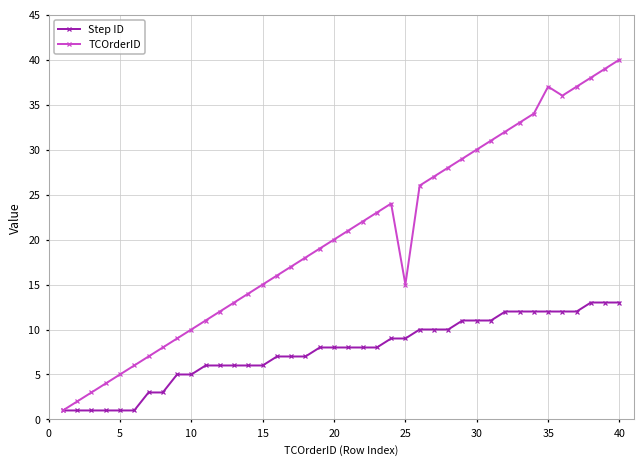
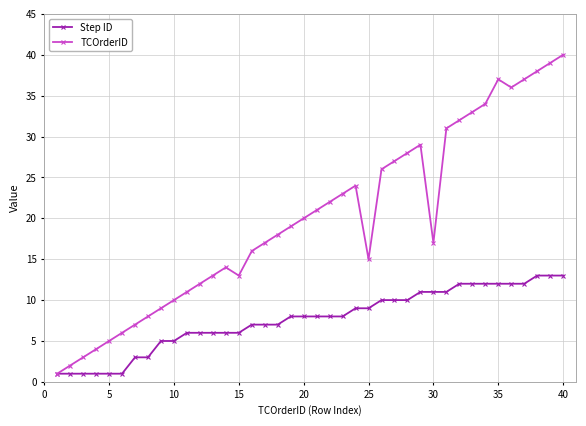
  {
    "Step ID": {
      "5": 1,
      "10": 5,
      "15": 6,
      "20": 8,
      "25": 9,
      "30": 11,
      "35": 12,
      "40": 13
    },
    "TCOrderID": {
      "5": 5,
      "10": 10,
-     "15": 15,
+     "15": 13,
      "20": 20,
      "25": 15,
-     "30": 30,
+     "30": 17,
      "35": 37,
      "40": 40
    }
  }
